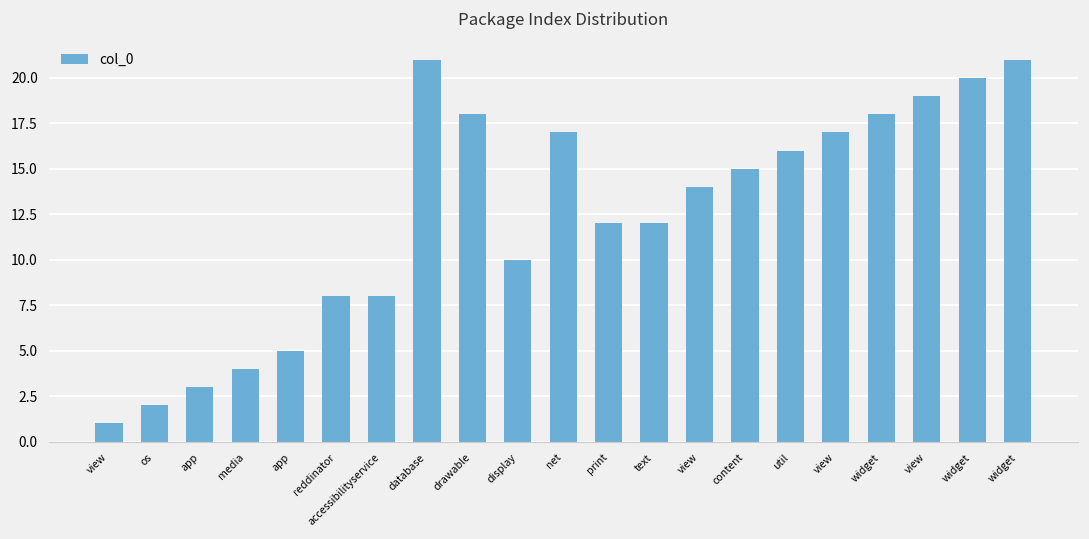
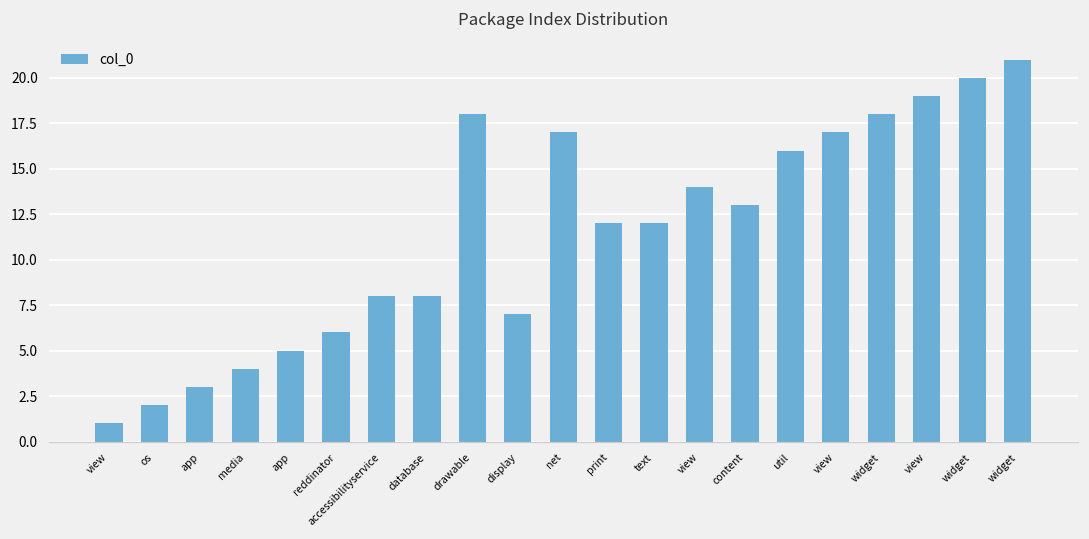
  {
    "os": 2,
    "media": 4,
-   "reddinator": 8,
+   "reddinator": 6,
    "accessibilityservice": 8,
-   "database": 21,
+   "database": 8,
    "drawable": 18,
-   "display": 10,
+   "display": 7,
    "net": 17,
    "print": 12,
    "text": 12,
-   "content": 15,
+   "content": 13,
    "util": 16
  }
